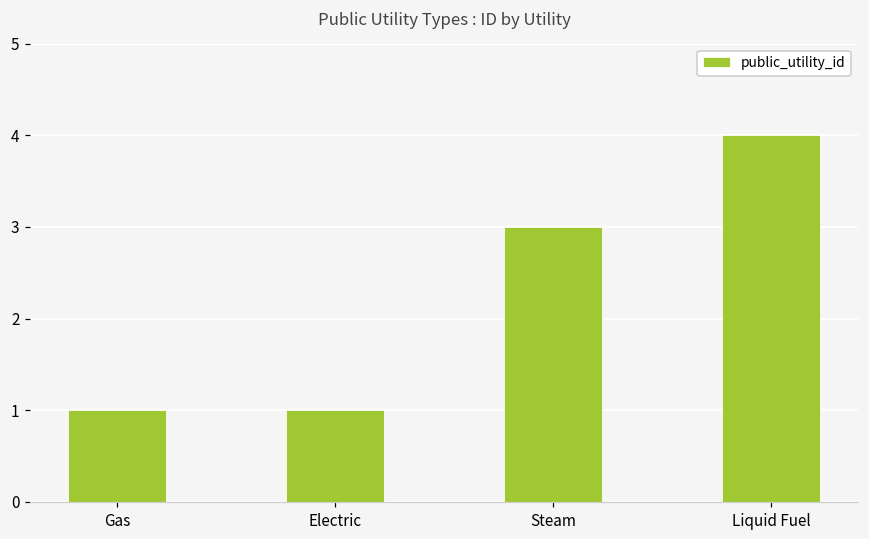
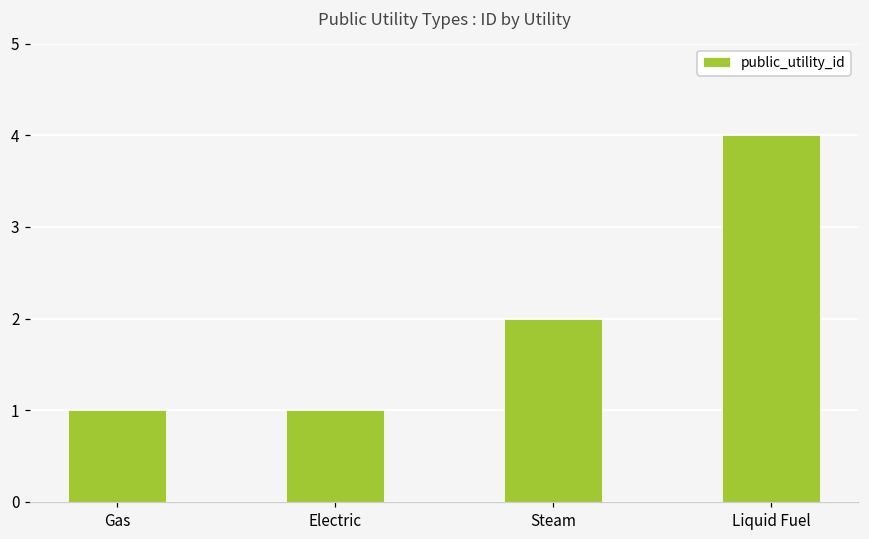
  {
    "Gas": 1,
    "Electric": 1,
-   "Steam": 3,
+   "Steam": 2,
    "Liquid Fuel": 4
  }
